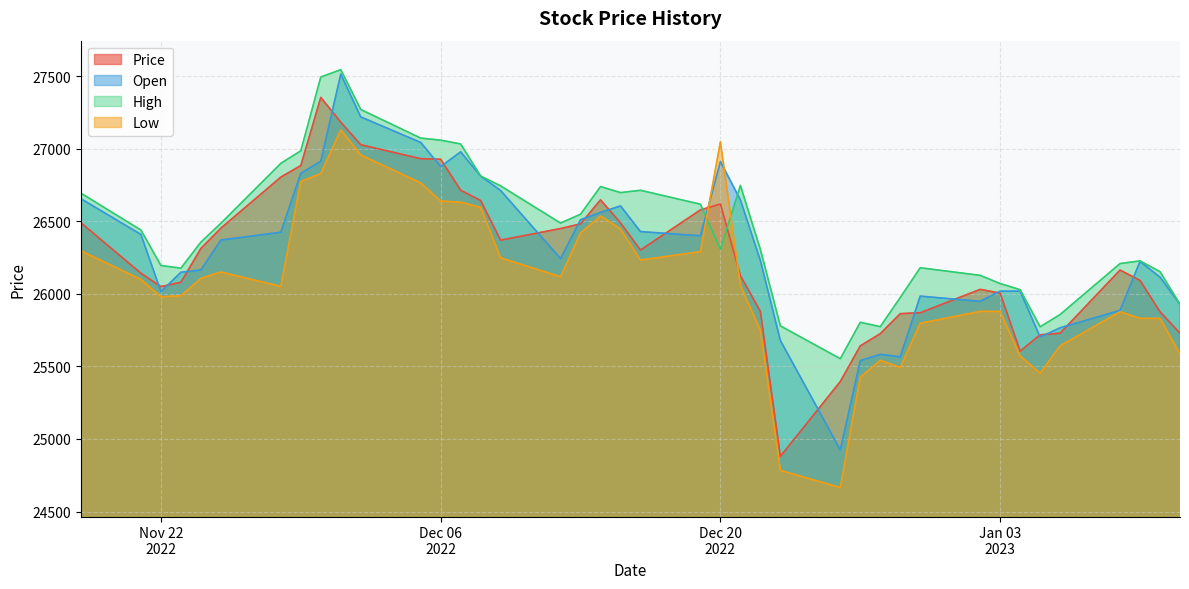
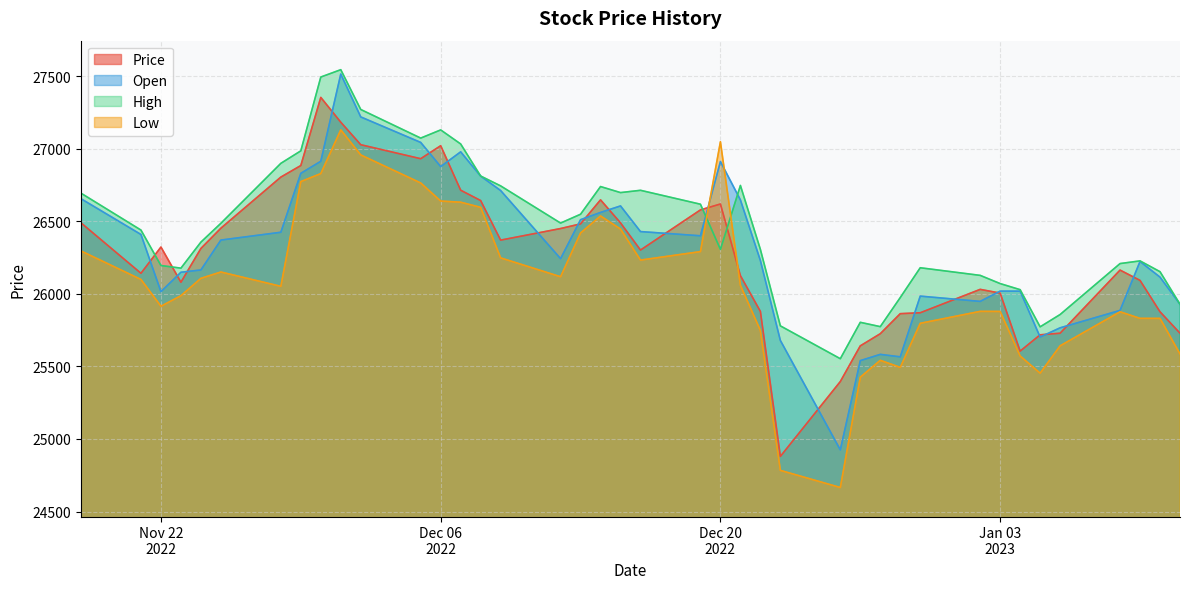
  {
    "Price": {
-     "Nov 22 2022": 26050,
-     "Dec 06 2022": 26930,
+     "Nov 22 2022": 26320,
+     "Dec 06 2022": 27020,
      "Dec 20 2022": 26620
    },
    "Open": {
      "Nov 22 2022": 26020,
      "Dec 06 2022": 26880,
      "Dec 20 2022": 26910
    },
    "High": {
      "Nov 22 2022": 26200,
-     "Dec 06 2022": 27060,
+     "Dec 06 2022": 27130,
      "Dec 20 2022": 26310,
      "Jan 03 2023": 26070
    },
    "Low": {
-     "Nov 22 2022": 25980,
+     "Nov 22 2022": 25910,
      "Dec 06 2022": 26640,
      "Dec 20 2022": 27050,
      "Jan 03 2023": 25880
    }
  }
